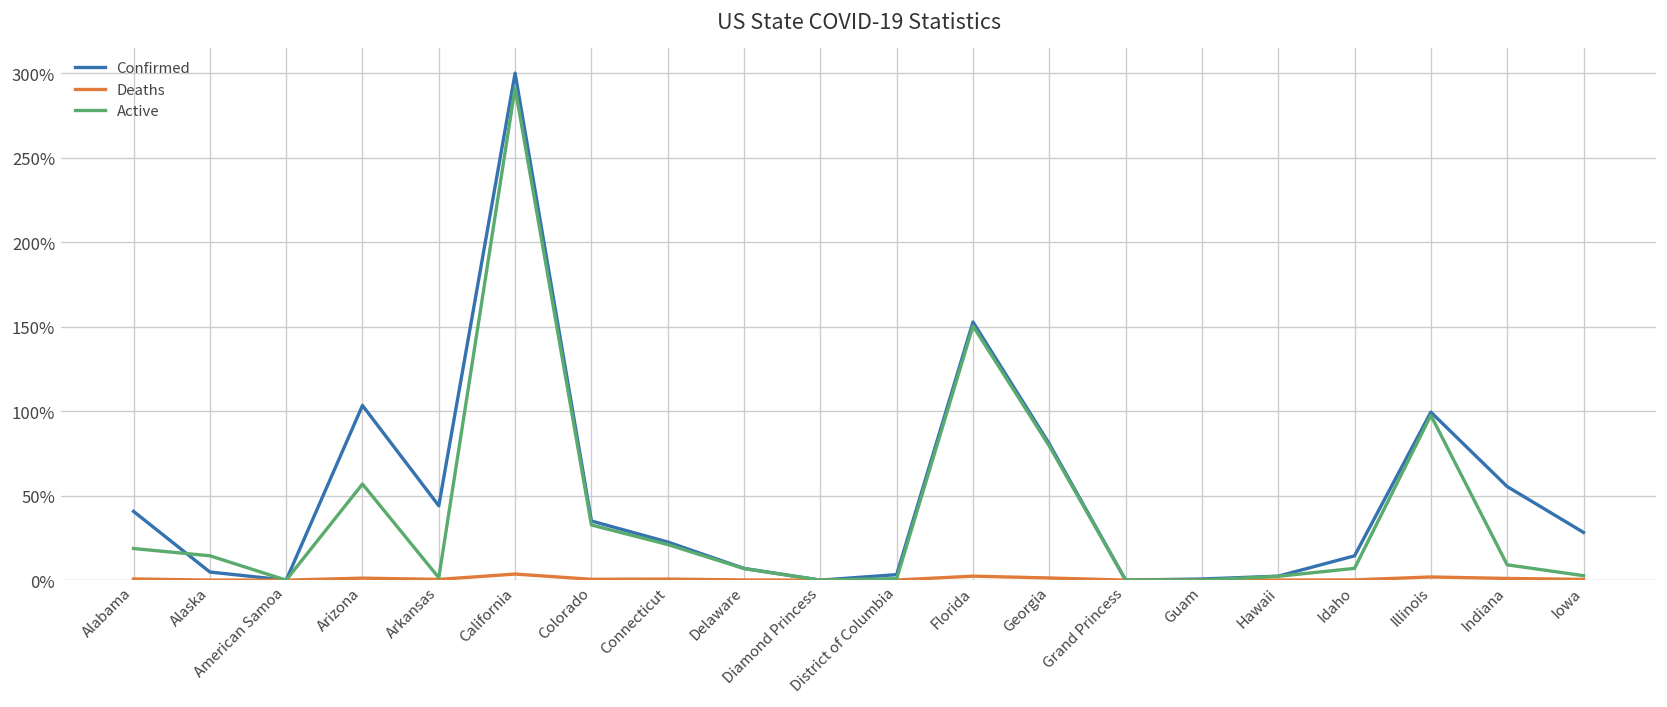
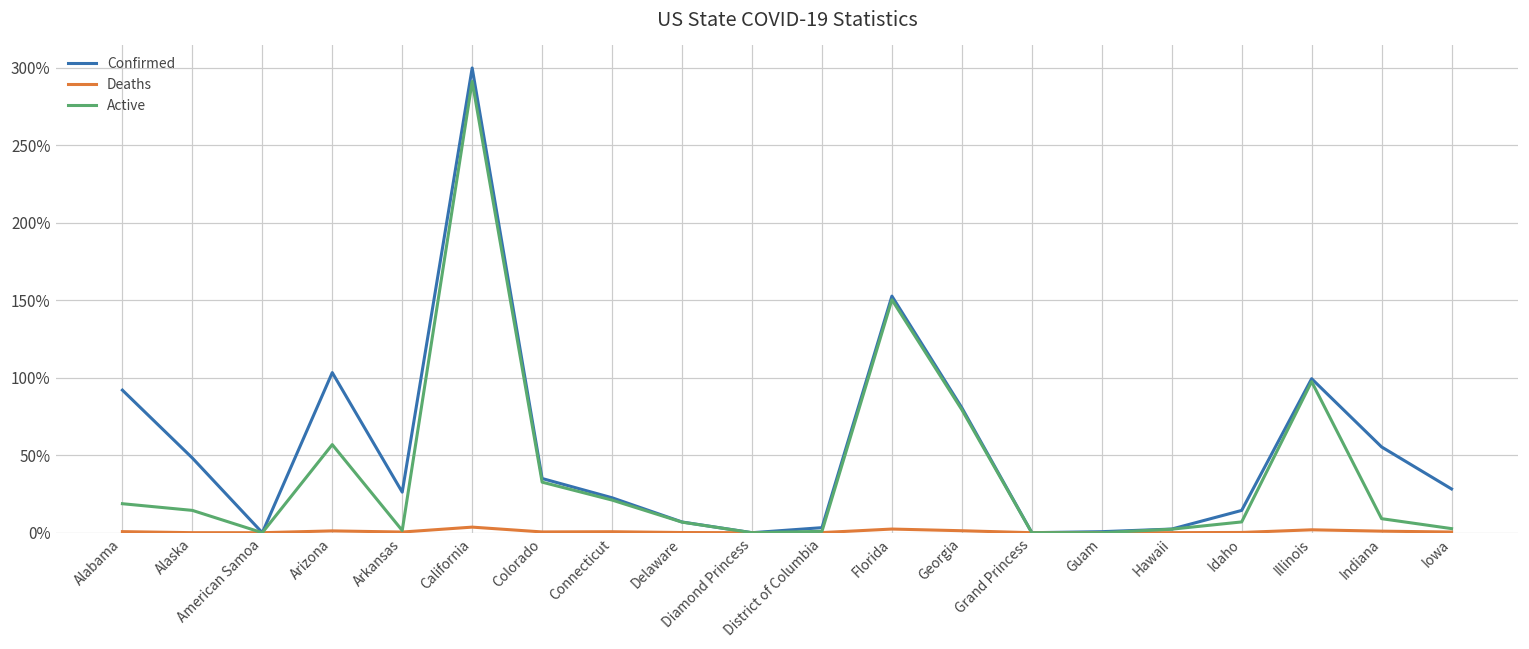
  {
    "Confirmed": {
-     "Alabama": "41%",
-     "Alaska": "5%",
+     "Alabama": "92%",
+     "Alaska": "48%",
      "Arizona": "103%",
-     "Arkansas": "44%",
+     "Arkansas": "26%",
      "California": "300%",
      "Colorado": "35%",
      "District of Columbia": "3%",
      "Florida": "153%",
      "Idaho": "14%",
      "Illinois": "99%",
      "Indiana": "55%",
      "Iowa": "28%"
    },
    "Deaths": {
      "Alabama": "1%",
      "Alaska": "0%",
      "Arizona": "1%",
      "California": "4%",
      "Colorado": "0%",
      "Connecticut": "1%",
      "Delaware": "0%",
      "Florida": "2%",
      "Georgia": "1%",
      "Hawaii": "0%",
      "Idaho": "0%",
      "Illinois": "2%",
      "Indiana": "1%",
      "Iowa": "0%"
    },
    "Active": {
      "Alabama": "19%",
      "Alaska": "14%",
      "Arizona": "57%",
      "California": "291%",
      "Colorado": "33%",
      "Florida": "150%",
      "Idaho": "7%",
      "Illinois": "98%",
      "Indiana": "9%",
      "Iowa": "3%"
    }
  }
